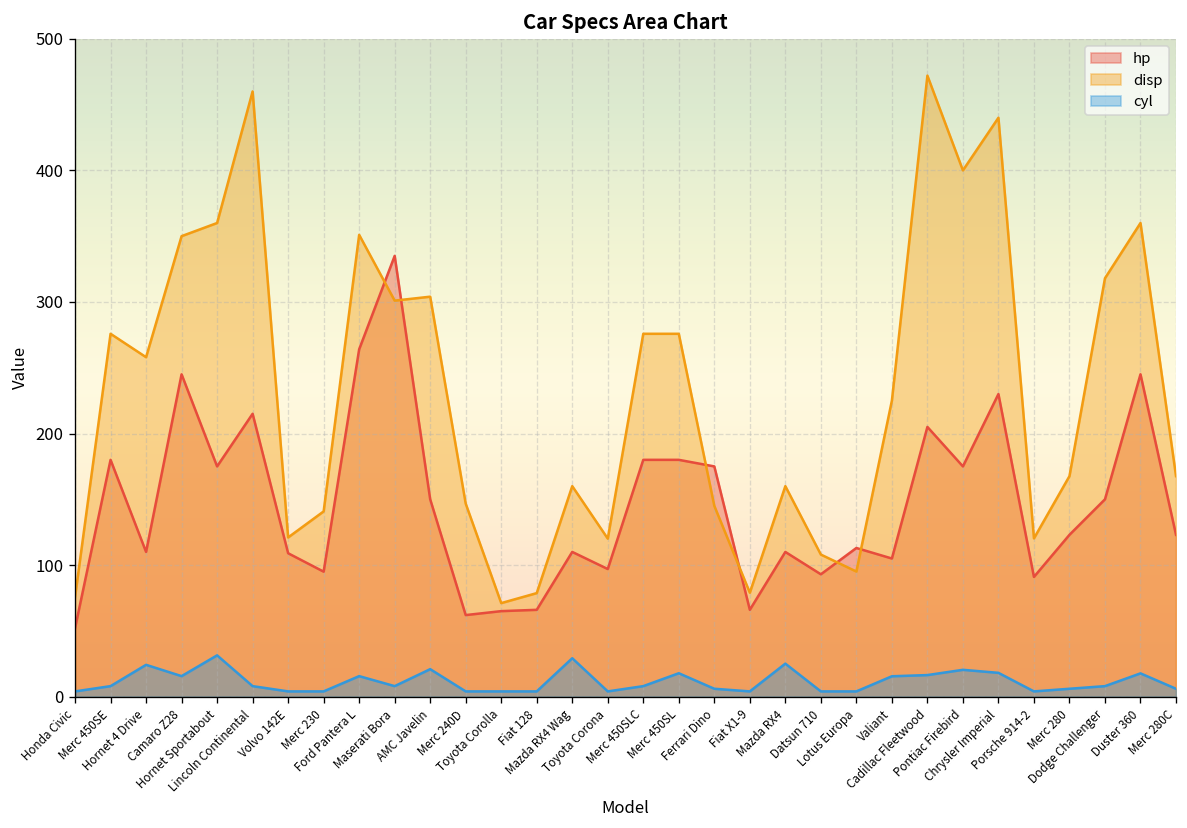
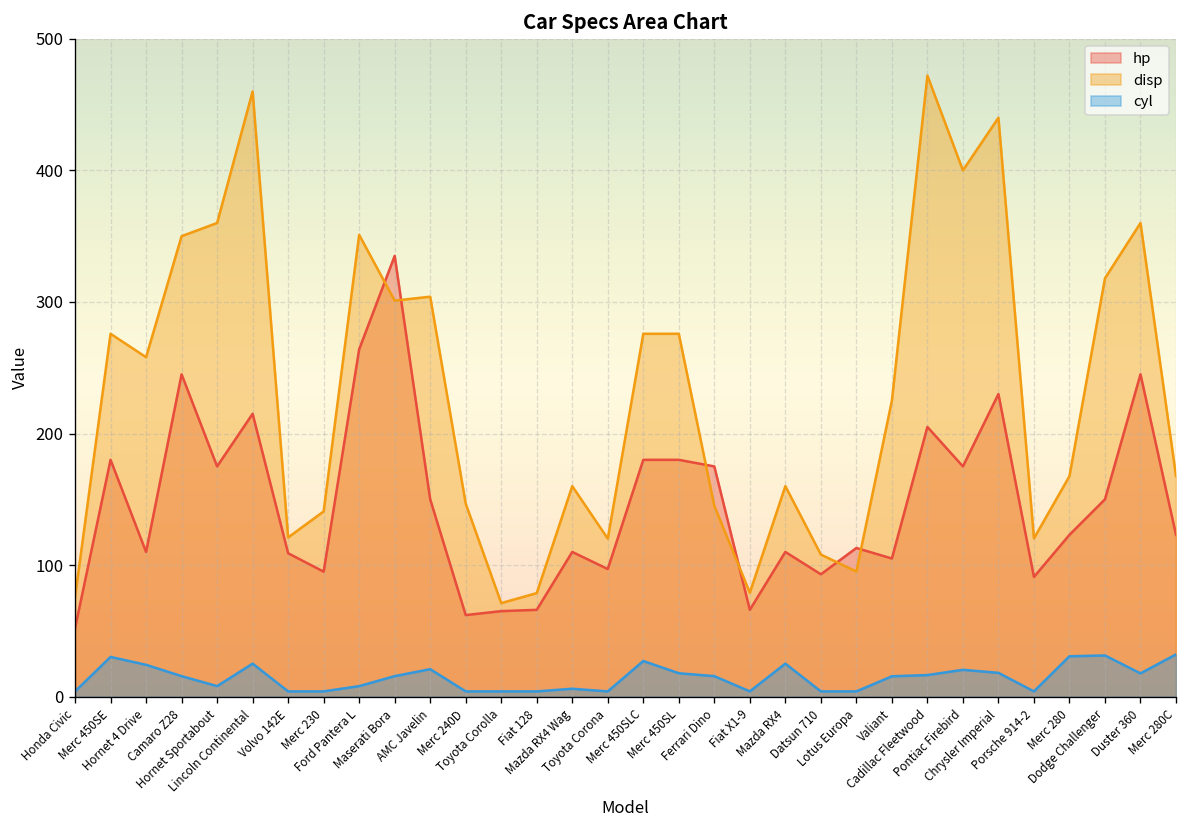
  {
    "cyl": {
      "Honda Civic": 4,
-     "Merc 450SE": 8,
+     "Merc 450SE": 30,
      "Hornet 4 Drive": 24,
      "Camaro Z28": 16,
-     "Hornet Sportabout": 31,
-     "Lincoln Continental": 8,
+     "Hornet Sportabout": 8,
+     "Lincoln Continental": 25,
      "Volvo 142E": 4,
      "Merc 230": 4,
-     "Ford Pantera L": 16,
-     "Maserati Bora": 8,
+     "Ford Pantera L": 8,
+     "Maserati Bora": 16,
      "AMC Javelin": 21,
      "Merc 240D": 4,
      "Toyota Corolla": 4,
      "Fiat 128": 4,
-     "Mazda RX4 Wag": 29,
+     "Mazda RX4 Wag": 6,
      "Toyota Corona": 4,
-     "Merc 450SLC": 8,
+     "Merc 450SLC": 27,
      "Merc 450SL": 18,
-     "Ferrari Dino": 6,
+     "Ferrari Dino": 16,
      "Fiat X1-9": 4,
      "Mazda RX4": 25,
      "Datsun 710": 4,
      "Lotus Europa": 4,
      "Valiant": 16,
      "Cadillac Fleetwood": 16,
      "Pontiac Firebird": 20,
      "Chrysler Imperial": 18,
      "Porsche 914-2": 4,
-     "Merc 280": 6,
-     "Dodge Challenger": 8,
+     "Merc 280": 31,
+     "Dodge Challenger": 31,
      "Duster 360": 18,
-     "Merc 280C": 6
+     "Merc 280C": 32
    }
  }
